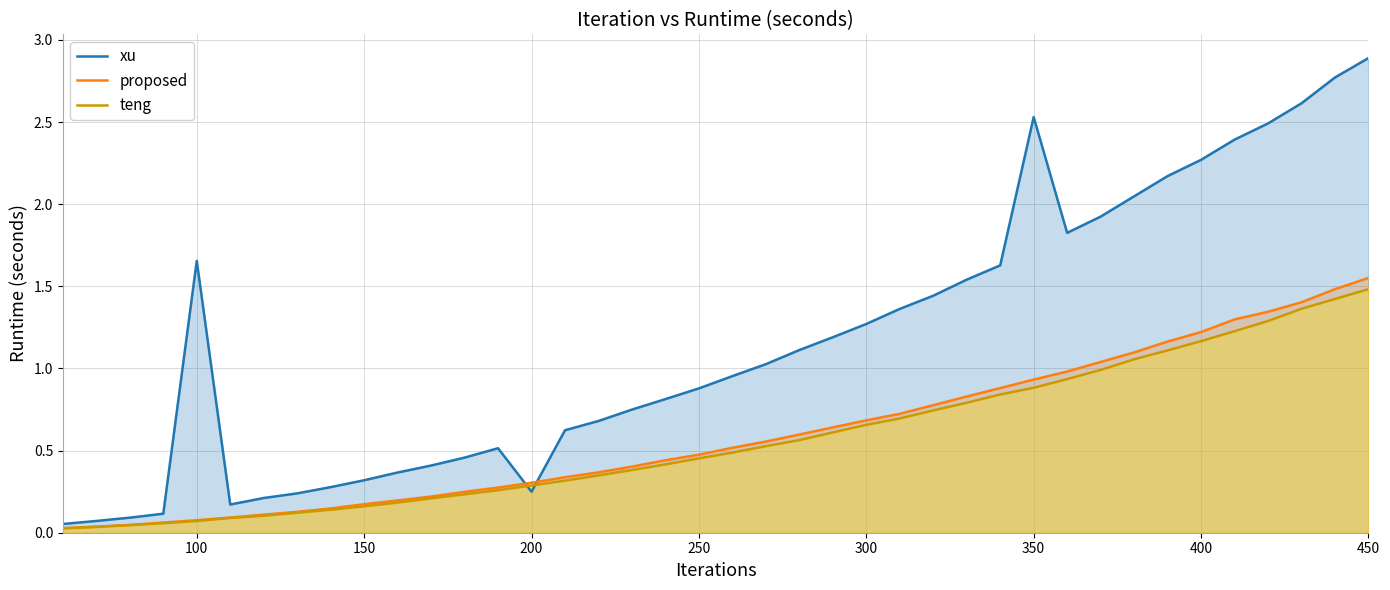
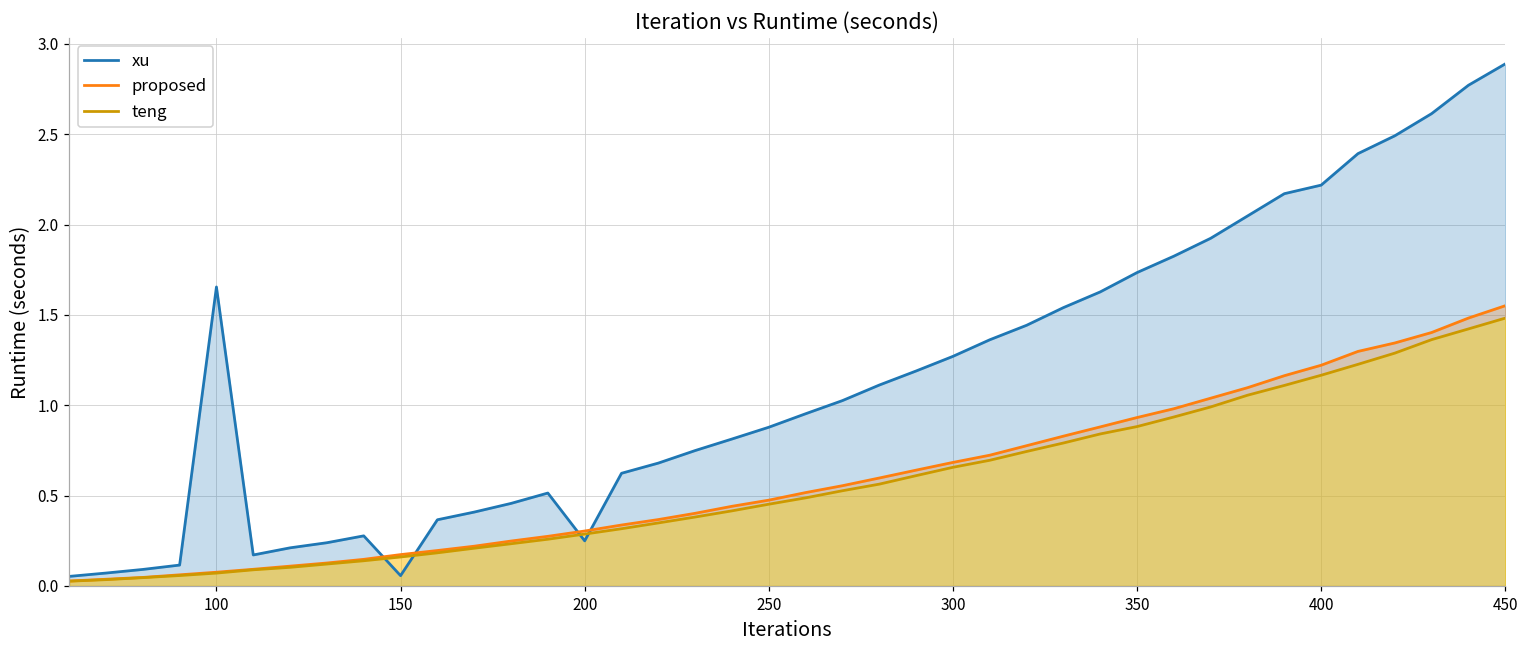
  {
    "xu": {
      "100": 1.65,
-     "150": 0.32,
+     "150": 0.06,
      "200": 0.25,
      "250": 0.88,
      "300": 1.27,
-     "350": 2.53,
-     "400": 2.27,
+     "350": 1.73,
+     "400": 2.22,
      "450": 2.89
    }
  }
